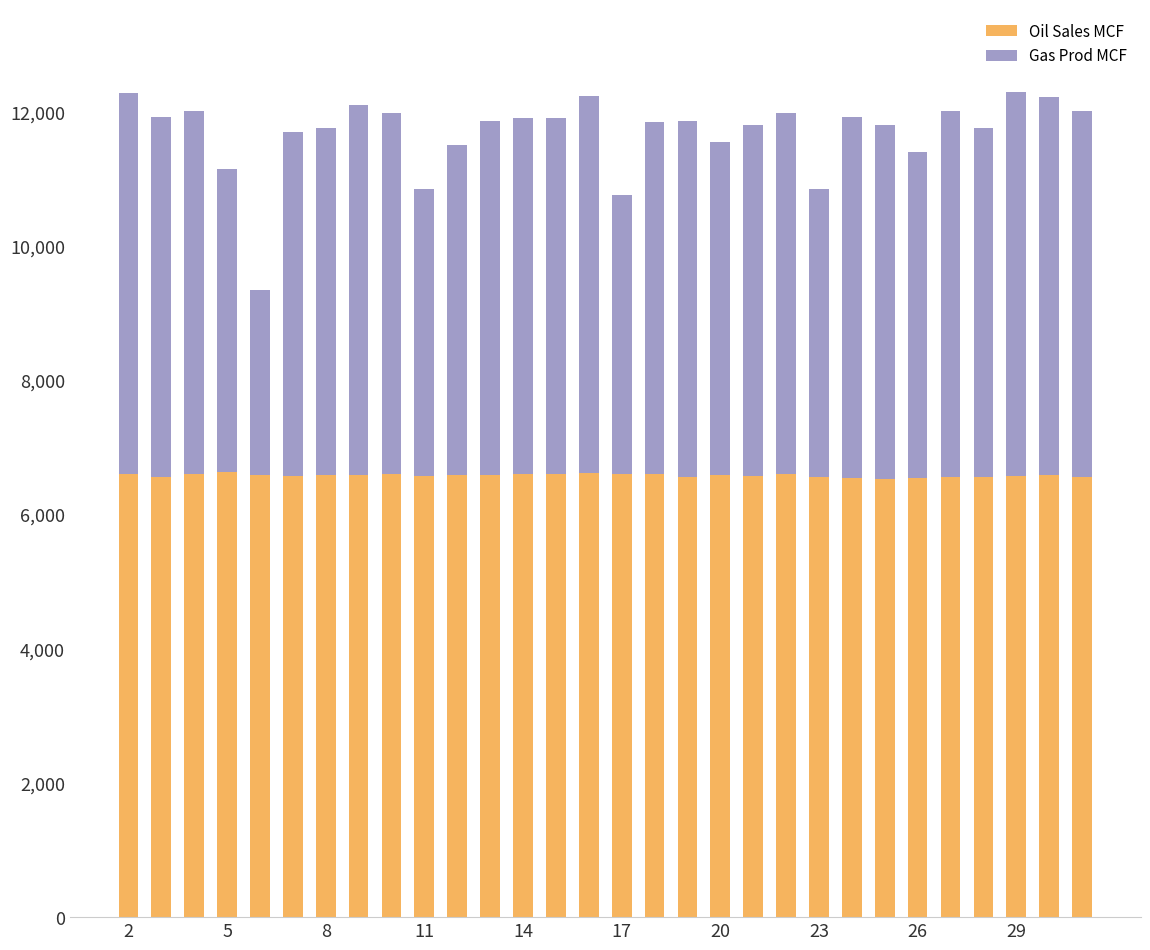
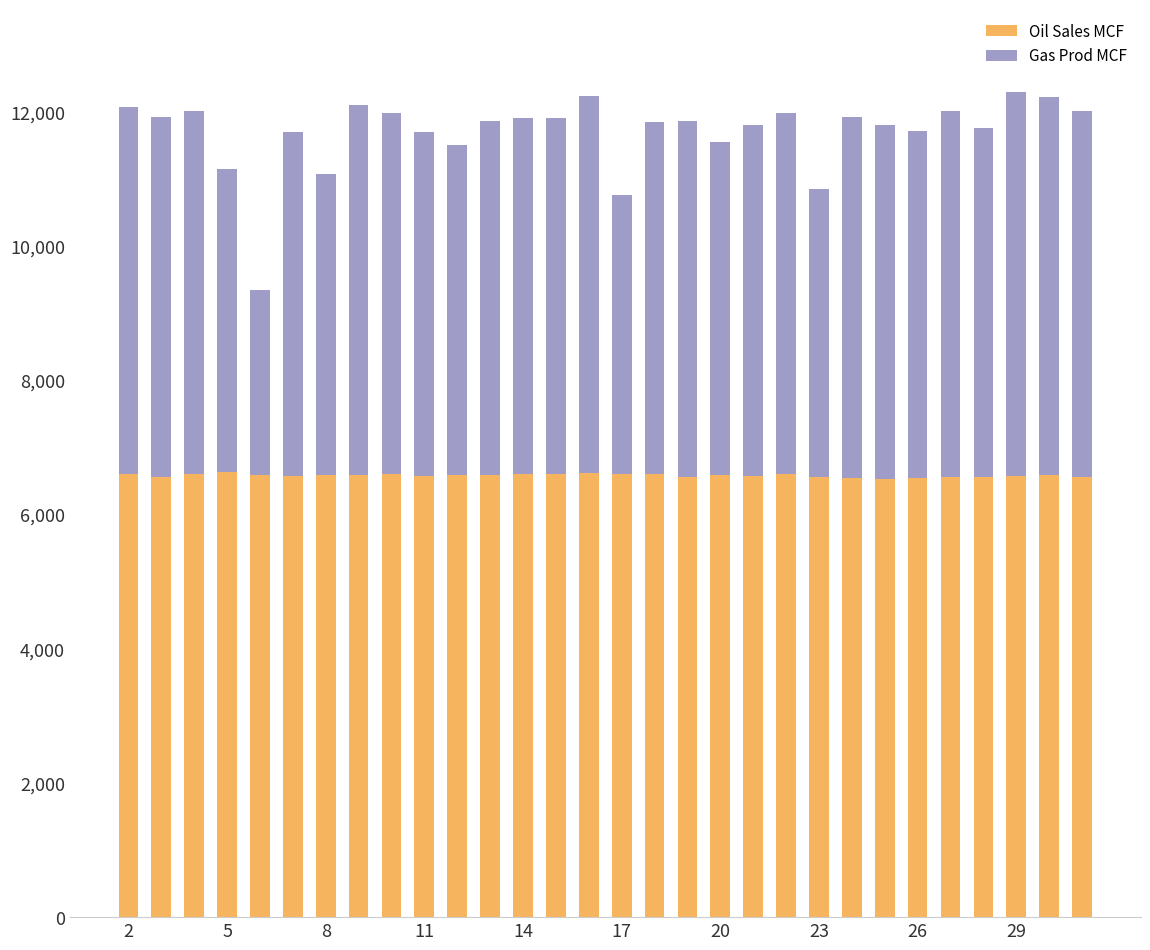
  {
    "Oil Sales MCF": {
      "2": "6,600",
      "5": "6,600",
      "8": "6,600",
      "11": "6,600",
      "14": "6,600",
      "17": "6,600",
      "20": "6,600",
      "23": "6,600",
      "26": "6,500",
      "29": "6,600"
    },
    "Gas Prod MCF": {
-     "2": "5,700",
+     "2": "5,500",
      "5": "4,500",
-     "8": "5,200",
-     "11": "4,300",
+     "8": "4,500",
+     "11": "5,100",
      "14": "5,300",
      "17": "4,100",
      "20": "5,000",
      "23": "4,300",
-     "26": "4,900",
+     "26": "5,200",
      "29": "5,700"
    }
  }
